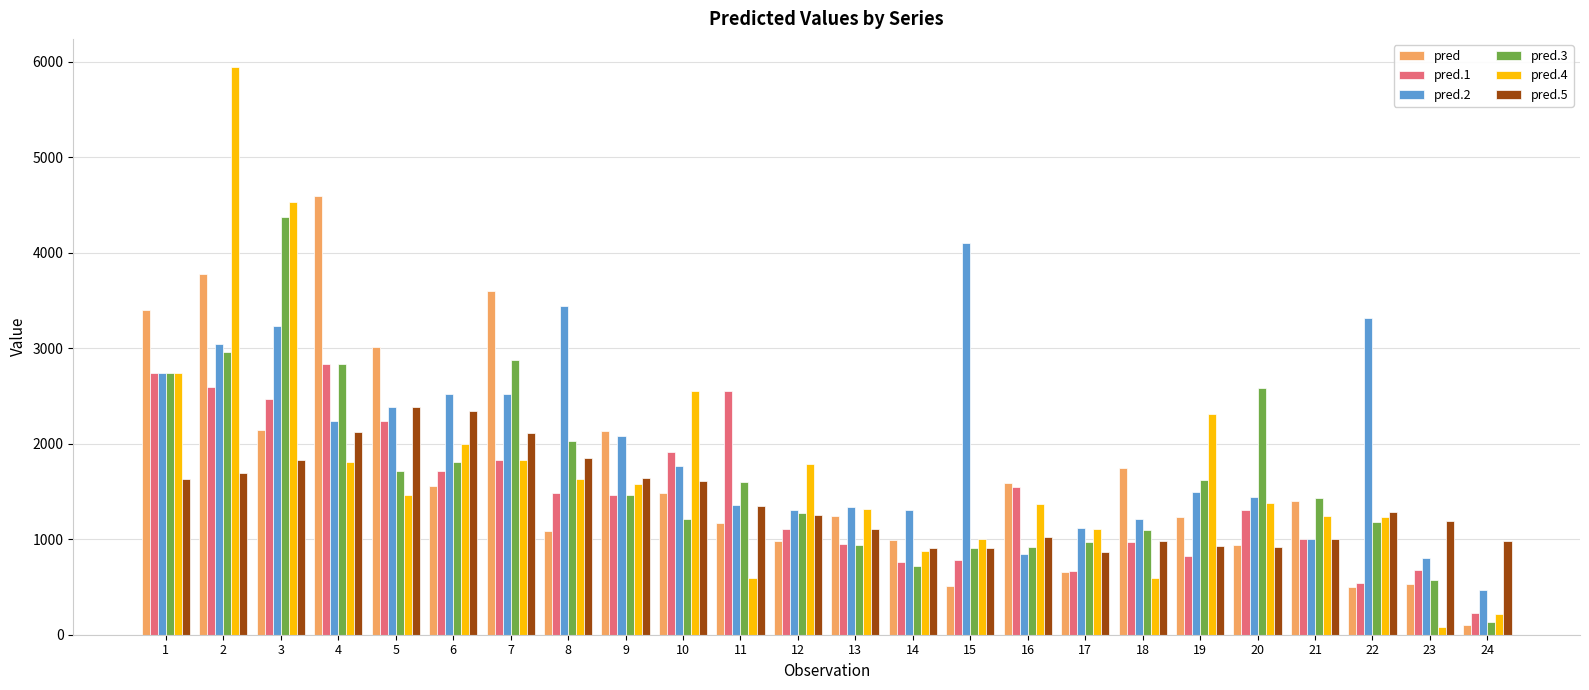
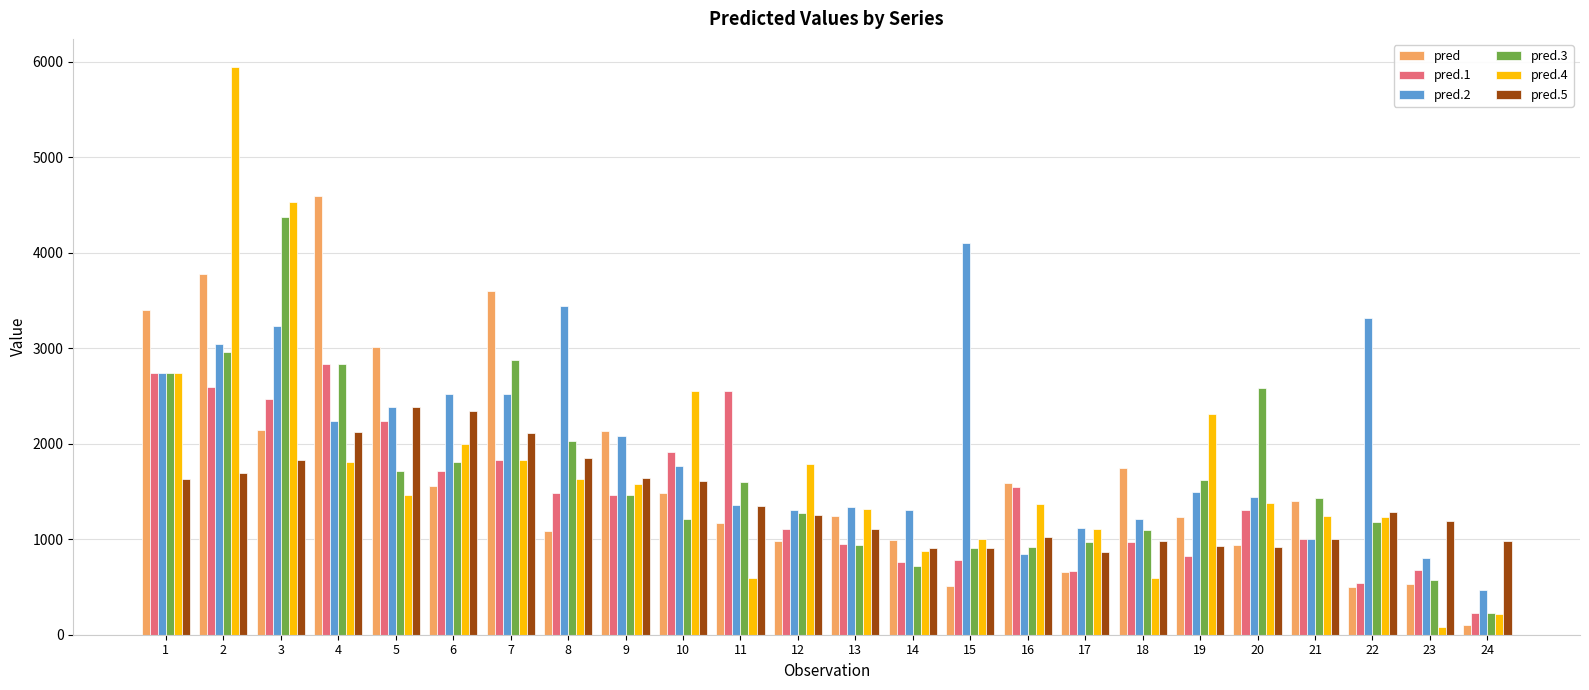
  {
    "pred": {
      "1": 3400,
      "2": 3800,
      "3": 2100,
      "4": 4600,
      "5": 3000,
      "6": 1600,
      "7": 3600,
      "8": 1100,
      "9": 2100,
      "10": 1500,
      "11": 1200,
      "12": 1000,
      "13": 1200,
      "14": 1000,
      "15": 500,
      "16": 1600,
      "17": 700,
      "18": 1700,
      "19": 1200,
      "20": 900,
      "21": 1400,
      "22": 500,
      "23": 500,
      "24": 100
    },
    "pred.1": {
      "1": 2700,
      "2": 2600,
      "3": 2500,
      "4": 2800,
      "5": 2200,
      "6": 1700,
      "7": 1800,
      "8": 1500,
      "9": 1500,
      "10": 1900,
      "11": 2600,
      "12": 1100,
      "13": 900,
      "14": 800,
      "15": 800,
      "16": 1500,
      "17": 700,
      "18": 1000,
      "19": 800,
      "20": 1300,
      "21": 1000,
      "22": 500,
      "23": 700,
      "24": 200
    },
    "pred.2": {
      "1": 2700,
      "2": 3000,
      "3": 3200,
      "4": 2200,
      "5": 2400,
      "6": 2500,
      "7": 2500,
      "8": 3400,
      "9": 2100,
      "10": 1800,
      "11": 1400,
      "12": 1300,
      "13": 1300,
      "14": 1300,
      "15": 4100,
      "16": 800,
      "17": 1100,
      "18": 1200,
      "19": 1500,
      "20": 1400,
      "21": 1000,
      "22": 3300,
      "23": 800,
      "24": 500
    },
    "pred.3": {
      "1": 2700,
      "2": 3000,
      "3": 4400,
      "4": 2800,
      "5": 1700,
      "6": 1800,
      "7": 2900,
      "8": 2000,
      "9": 1500,
      "10": 1200,
      "11": 1600,
      "12": 1300,
      "13": 900,
      "14": 700,
      "15": 900,
      "16": 900,
      "17": 1000,
      "18": 1100,
      "19": 1600,
      "20": 2600,
      "21": 1400,
      "22": 1200,
      "23": 600,
-     "24": 100
+     "24": 200
    },
    "pred.4": {
      "1": 2700,
      "2": 5900,
      "3": 4500,
      "4": 1800,
      "5": 1500,
      "6": 2000,
      "7": 1800,
      "8": 1600,
      "9": 1600,
      "10": 2600,
      "11": 600,
      "12": 1800,
      "13": 1300,
      "14": 900,
      "15": 1000,
      "16": 1400,
      "17": 1100,
      "18": 600,
      "19": 2300,
      "20": 1400,
      "21": 1200,
      "22": 1200,
      "23": 100,
      "24": 200
    },
    "pred.5": {
      "1": 1600,
      "2": 1700,
      "3": 1800,
      "4": 2100,
      "5": 2400,
      "6": 2300,
      "7": 2100,
      "8": 1900,
      "9": 1600,
      "10": 1600,
      "11": 1300,
      "12": 1300,
      "13": 1100,
      "14": 900,
      "15": 900,
      "16": 1000,
      "17": 900,
      "18": 1000,
      "19": 900,
      "20": 900,
      "21": 1000,
      "22": 1300,
      "23": 1200,
      "24": 1000
    }
  }
